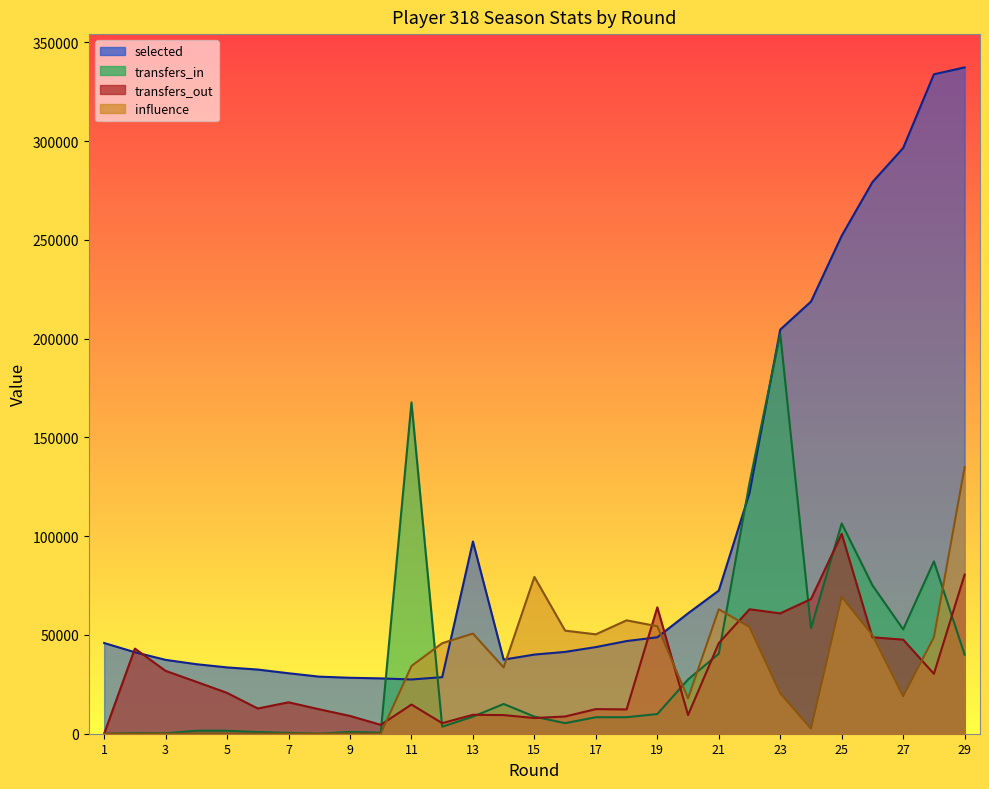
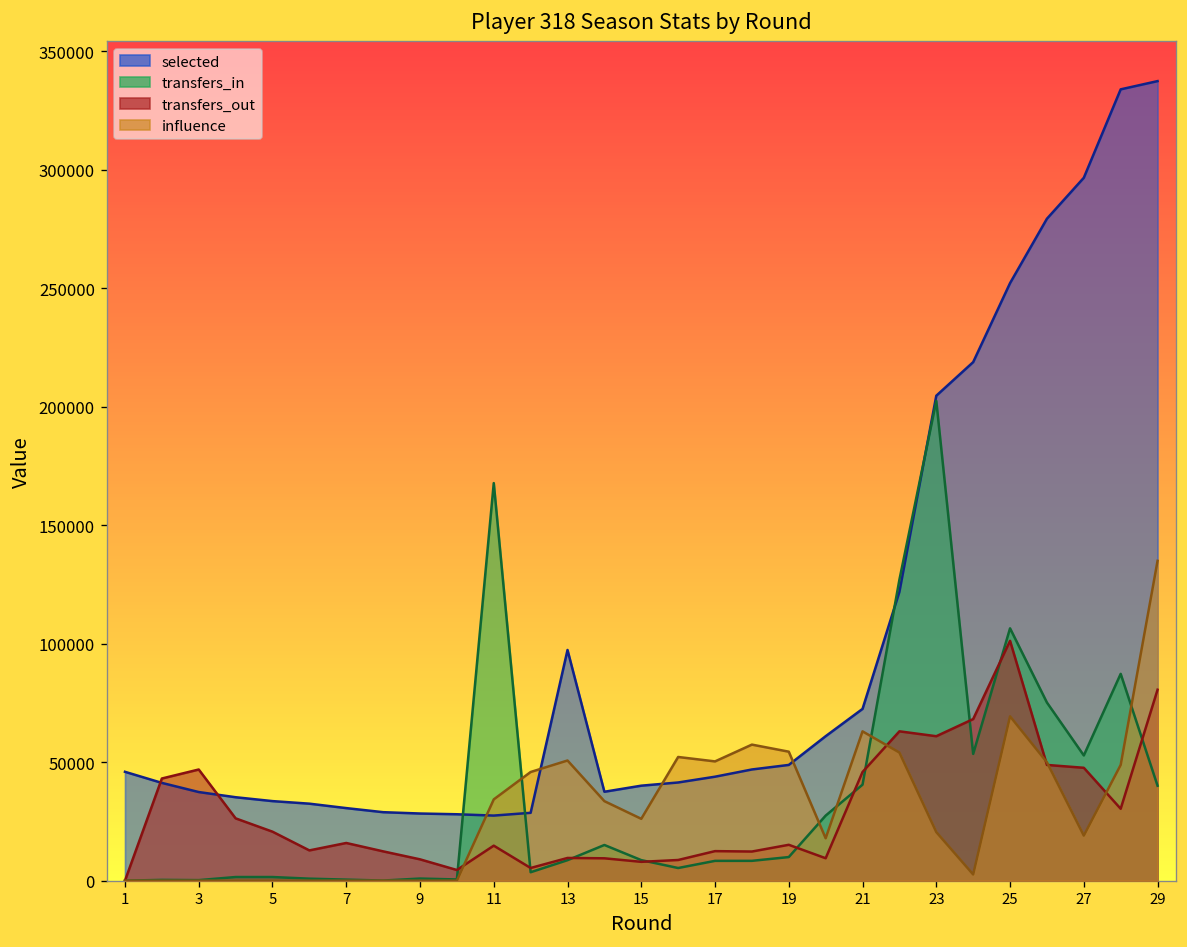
  {
    "selected": {
      "1": 46000,
      "3": 37000,
      "5": 34000,
      "7": 31000,
      "9": 28000,
      "11": 27000,
      "13": 97000,
      "15": 40000,
      "17": 44000,
      "19": 49000,
      "21": 72000,
      "23": 205000,
      "25": 252000,
      "27": 297000,
      "29": 337000
    },
    "transfers_in": {
      "5": 2000,
      "11": 168000,
      "17": 8000,
      "19": 10000,
      "21": 41000,
      "23": 202000,
      "25": 106000,
      "27": 53000,
      "29": 40000
    },
    "transfers_out": {
-     "3": 32000,
+     "3": 47000,
      "5": 21000,
      "7": 16000,
      "9": 9000,
      "11": 15000,
      "17": 12000,
-     "19": 64000,
+     "19": 15000,
      "21": 46000,
      "23": 61000,
      "25": 101000,
      "27": 48000,
      "29": 81000
    },
    "influence": {
      "5": 0,
      "11": 34000,
      "13": 51000,
-     "15": 79000,
+     "15": 26000,
      "17": 50000,
      "19": 54000,
      "21": 63000,
      "23": 21000,
      "25": 69000,
      "27": 19000,
      "29": 135000
    }
  }
